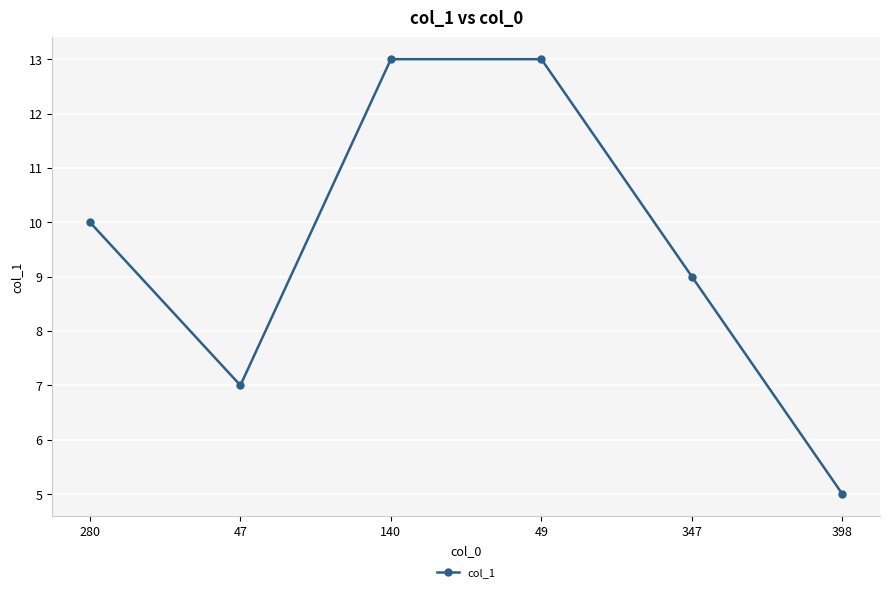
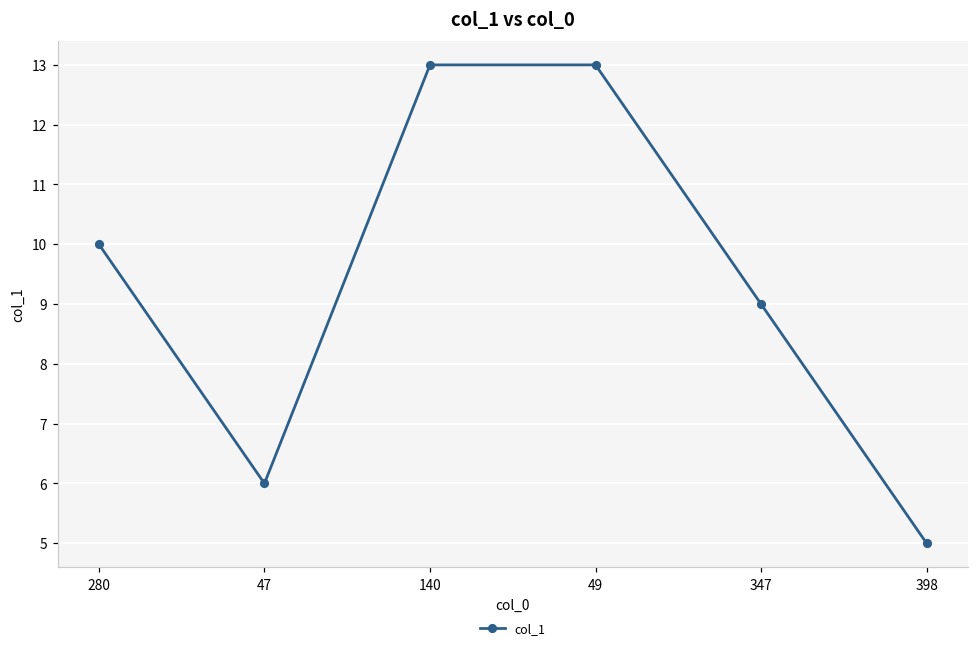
  {
    "280": 10,
-   "47": 7,
+   "47": 6,
    "140": 13,
    "49": 13,
    "347": 9,
    "398": 5
  }
